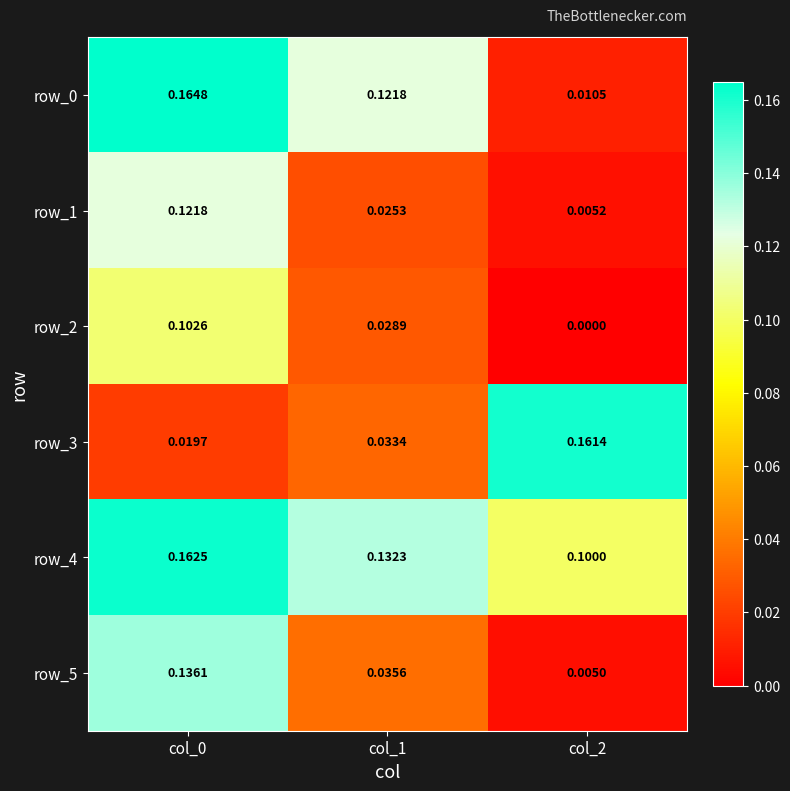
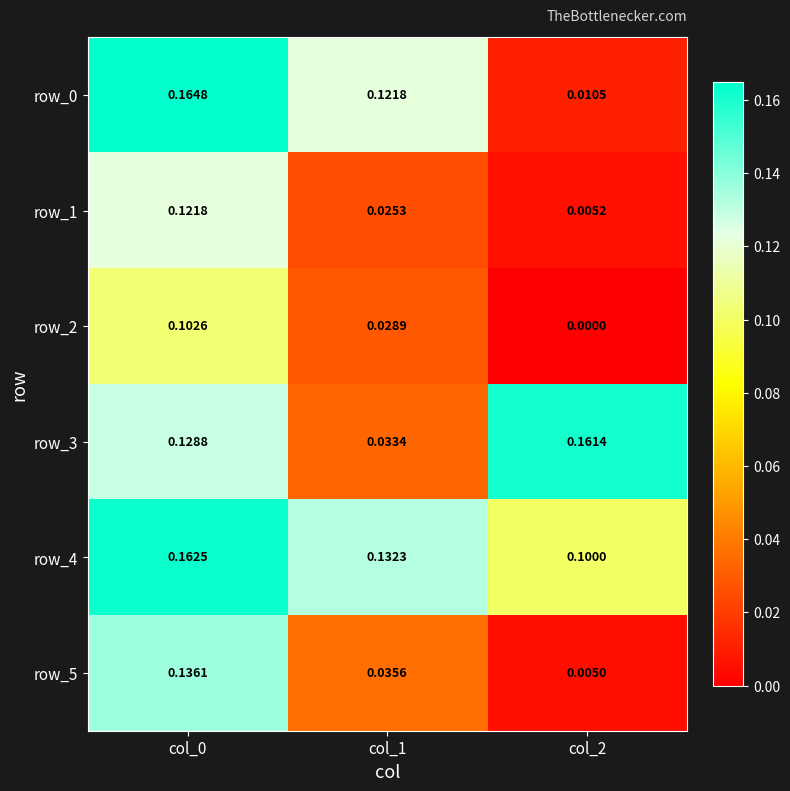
  {
    "row_0": {
      "col_0": 0.1648,
      "col_1": 0.1218,
      "col_2": 0.0105
    },
    "row_1": {
      "col_0": 0.1218,
      "col_1": 0.0253,
      "col_2": 0.0052
    },
    "row_2": {
      "col_0": 0.1026,
      "col_1": 0.0289,
      "col_2": 0.0000
    },
    "row_3": {
-     "col_0": 0.0197,
+     "col_0": 0.1288,
      "col_1": 0.0334,
      "col_2": 0.1614
    },
    "row_4": {
      "col_0": 0.1625,
      "col_1": 0.1323,
      "col_2": 0.1000
    },
    "row_5": {
      "col_0": 0.1361,
      "col_1": 0.0356,
      "col_2": 0.0050
    }
  }
